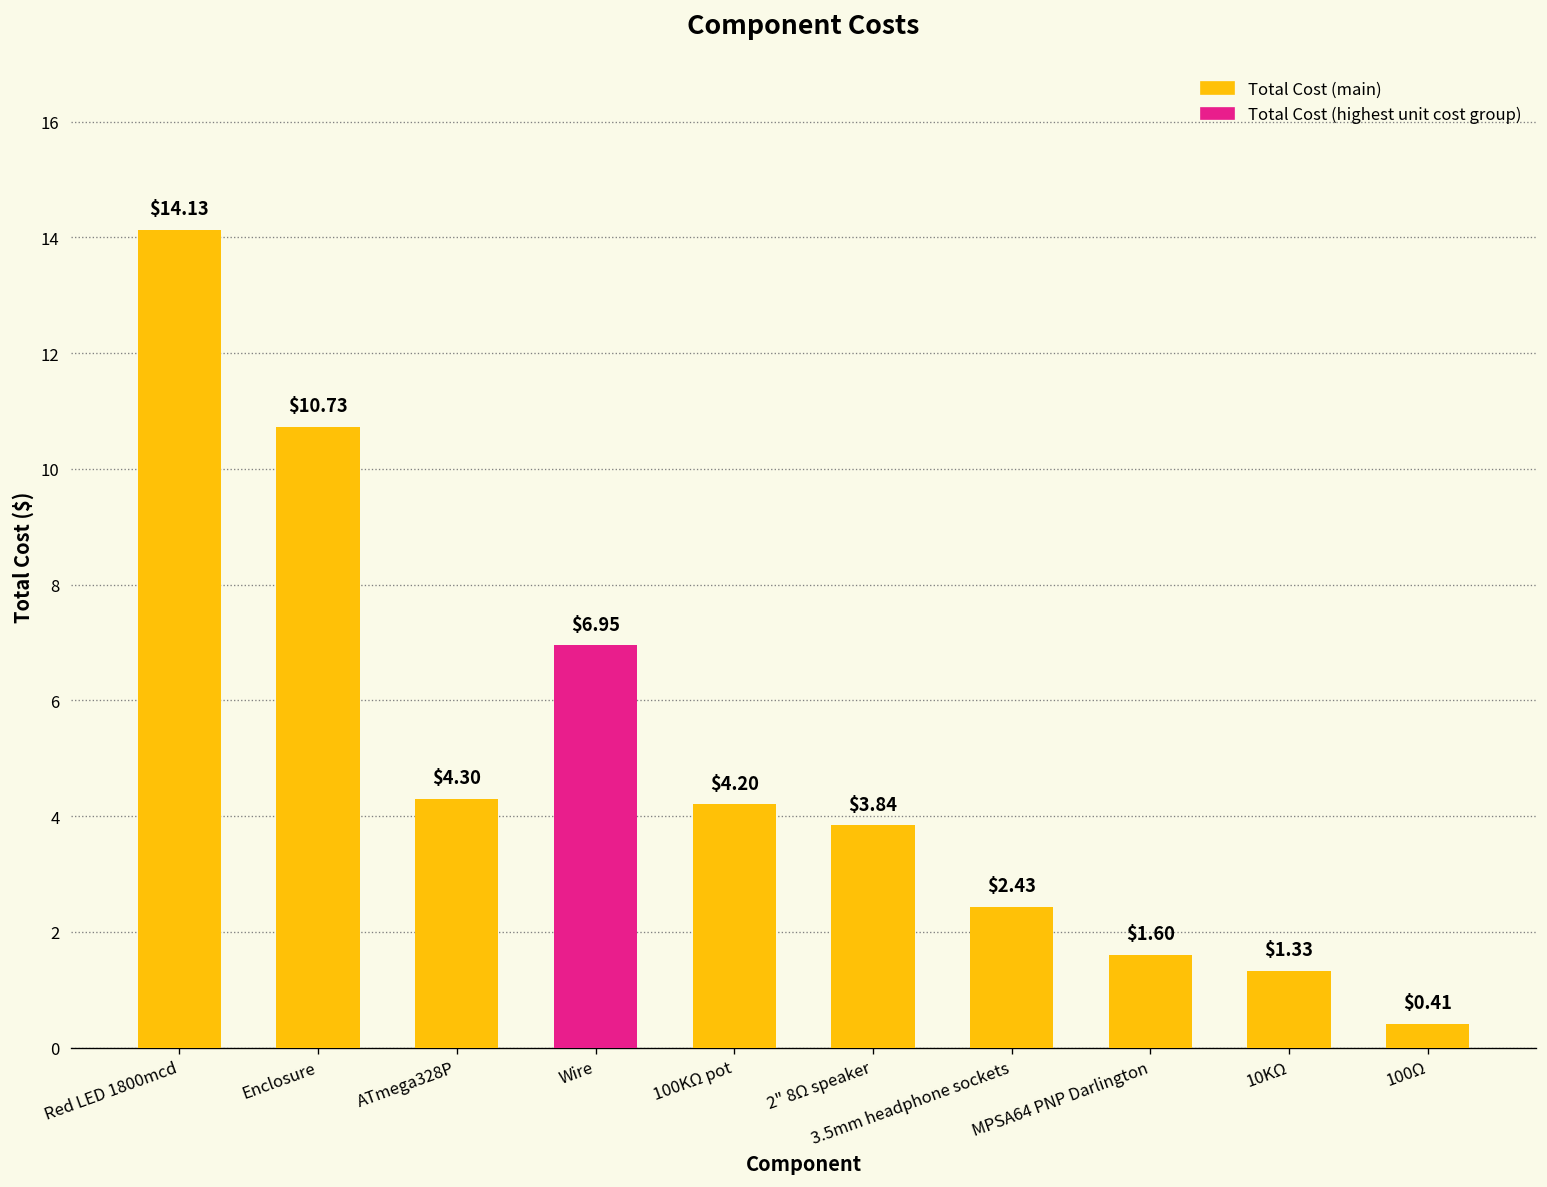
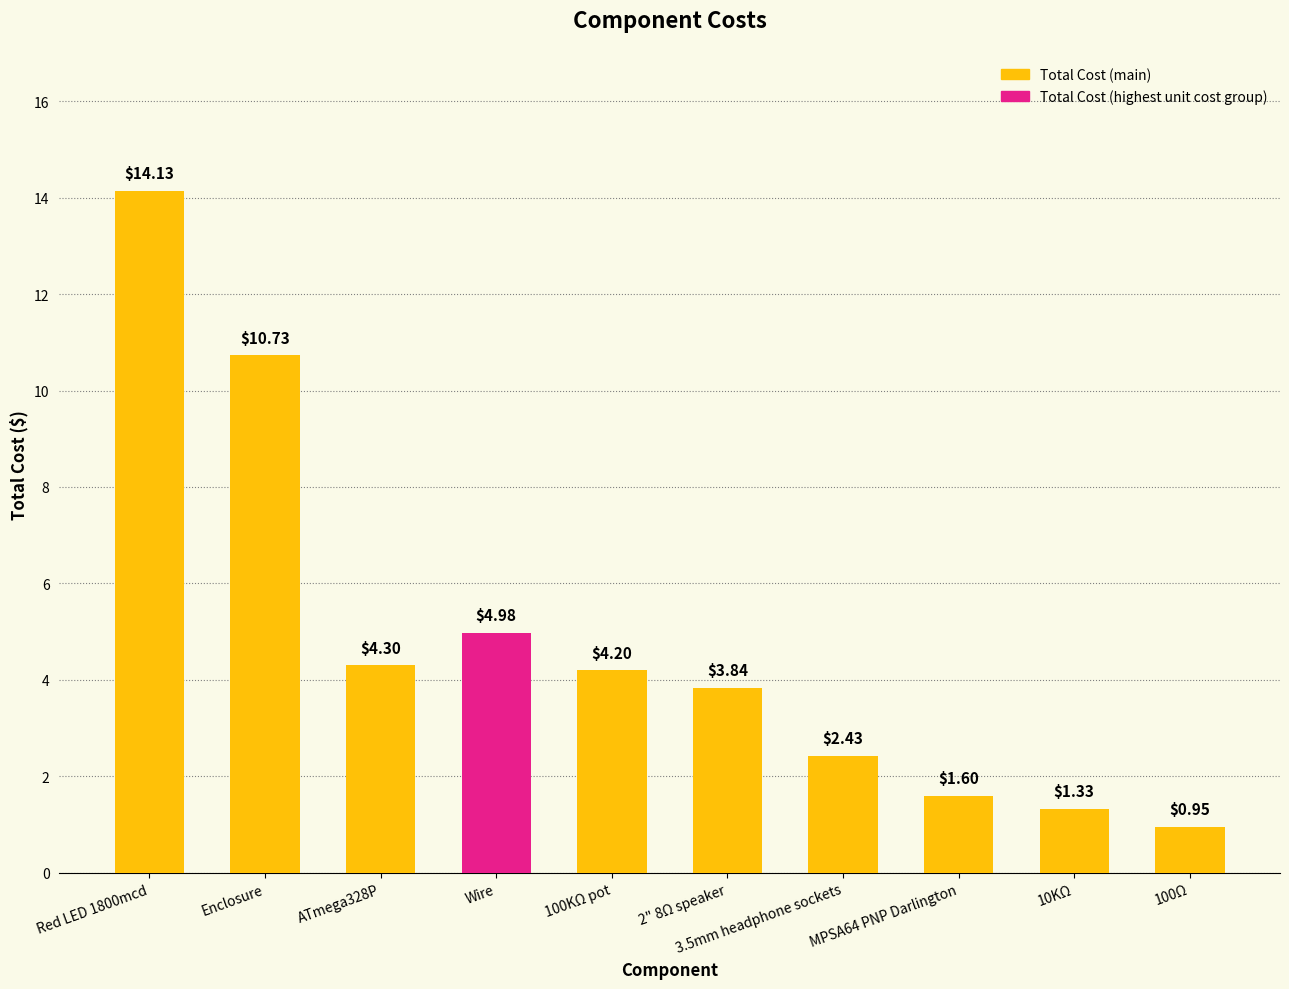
  {
    "Red LED 1800mcd": "$14.13",
    "Enclosure": "$10.73",
    "ATmega328P": "$4.30",
-   "Wire": "$6.95",
+   "Wire": "$4.98",
    "100KΩ pot": "$4.20",
    "2\" 8Ω speaker": "$3.84",
    "3.5mm headphone sockets": "$2.43",
    "MPSA64 PNP Darlington": "$1.60",
    "10KΩ": "$1.33",
-   "100Ω": "$0.41"
+   "100Ω": "$0.95"
  }
